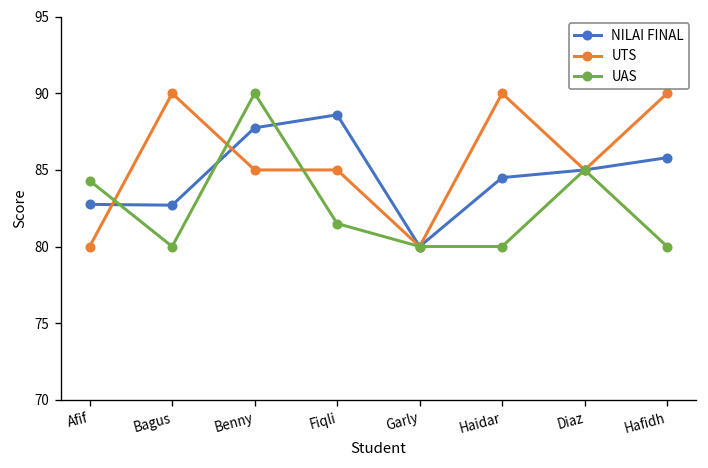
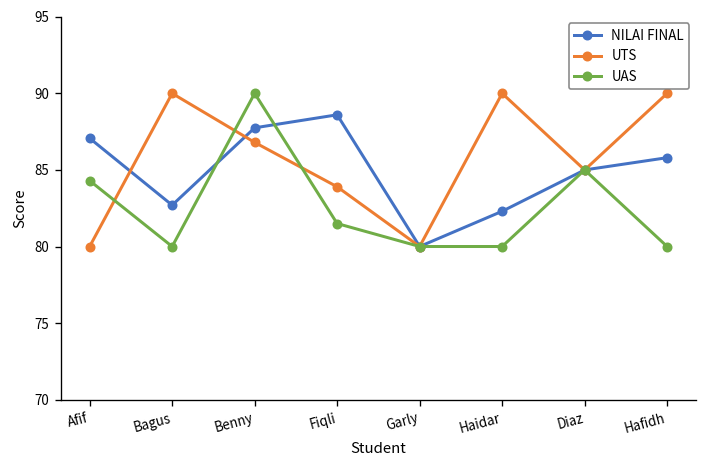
  {
    "NILAI FINAL": {
-     "Afif": 82.8,
+     "Afif": 87.1,
      "Bagus": 82.7,
      "Benny": 87.8,
      "Fiqli": 88.6,
-     "Haidar": 84.5,
+     "Haidar": 82.3,
      "Hafidh": 85.8
    },
    "UTS": {
      "Afif": 80.0,
      "Bagus": 90.0,
-     "Benny": 85.0,
-     "Fiqli": 85.0,
+     "Benny": 86.8,
+     "Fiqli": 83.9,
      "Haidar": 90.0,
      "Hafidh": 90.0
    },
    "UAS": {
      "Afif": 84.3,
      "Bagus": 80.0,
      "Benny": 90.0,
      "Fiqli": 81.5,
      "Haidar": 80.0,
      "Hafidh": 80.0
    }
  }
